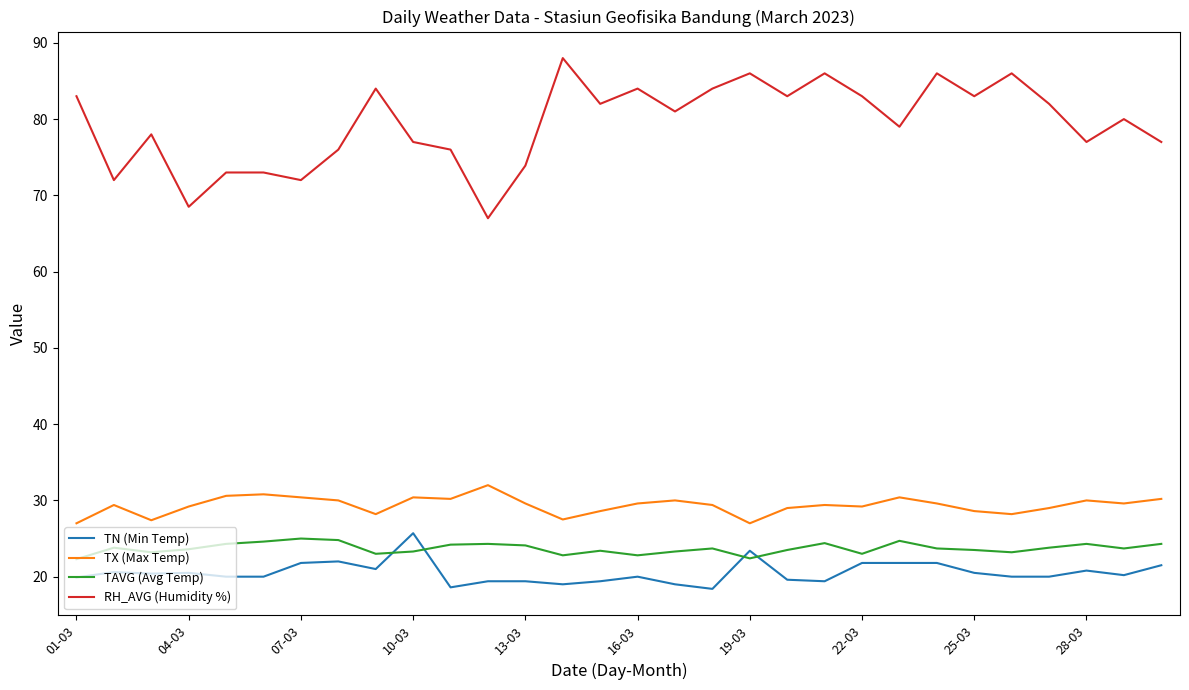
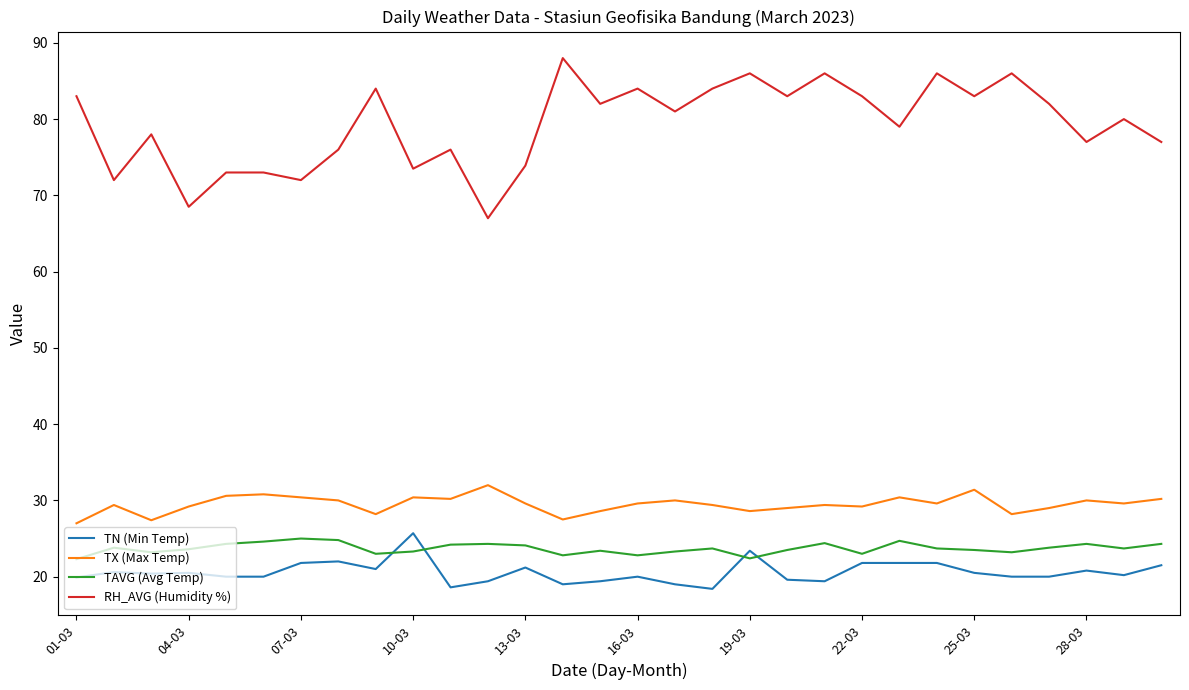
  {
    "TN (Min Temp)": {
      "07-03": 22,
      "10-03": 26,
-     "13-03": 19,
+     "13-03": 21,
      "16-03": 20,
      "19-03": 23,
      "22-03": 22,
      "25-03": 21,
      "28-03": 21
    },
    "TX (Max Temp)": {
      "01-03": 27,
      "04-03": 29,
      "07-03": 30,
      "10-03": 30,
      "13-03": 30,
      "16-03": 30,
-     "19-03": 27,
+     "19-03": 29,
      "22-03": 29,
-     "25-03": 29,
+     "25-03": 31,
      "28-03": 30
    },
    "TAVG (Avg Temp)": {
      "07-03": 25,
      "10-03": 23,
      "13-03": 24,
      "16-03": 23,
      "19-03": 22,
      "22-03": 23,
      "25-03": 24,
      "28-03": 24
    },
    "RH_AVG (Humidity %)": {
      "01-03": 83,
      "04-03": 69,
      "07-03": 72,
-     "10-03": 77,
+     "10-03": 74,
      "13-03": 74,
      "16-03": 84,
      "19-03": 86,
      "22-03": 83,
      "25-03": 83,
      "28-03": 77
    }
  }
